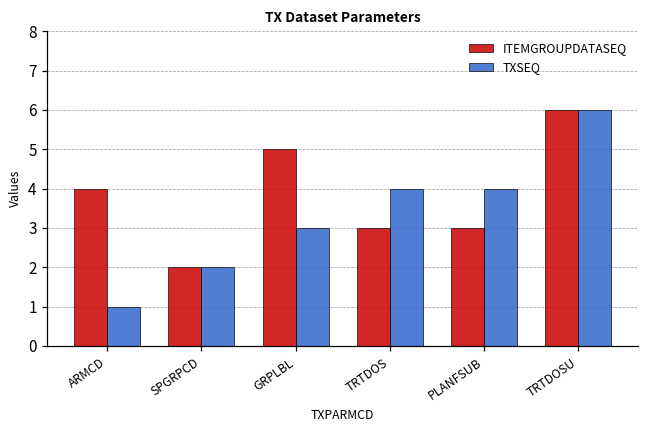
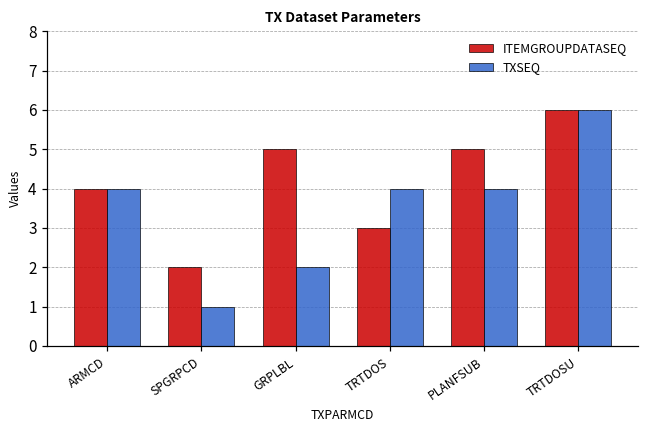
  {
    "ITEMGROUPDATASEQ": {
      "ARMCD": 4,
      "SPGRPCD": 2,
      "GRPLBL": 5,
      "TRTDOS": 3,
-     "PLANFSUB": 3,
+     "PLANFSUB": 5,
      "TRTDOSU": 6
    },
    "TXSEQ": {
-     "ARMCD": 1,
-     "SPGRPCD": 2,
-     "GRPLBL": 3,
+     "ARMCD": 4,
+     "SPGRPCD": 1,
+     "GRPLBL": 2,
      "TRTDOS": 4,
      "PLANFSUB": 4,
      "TRTDOSU": 6
    }
  }
